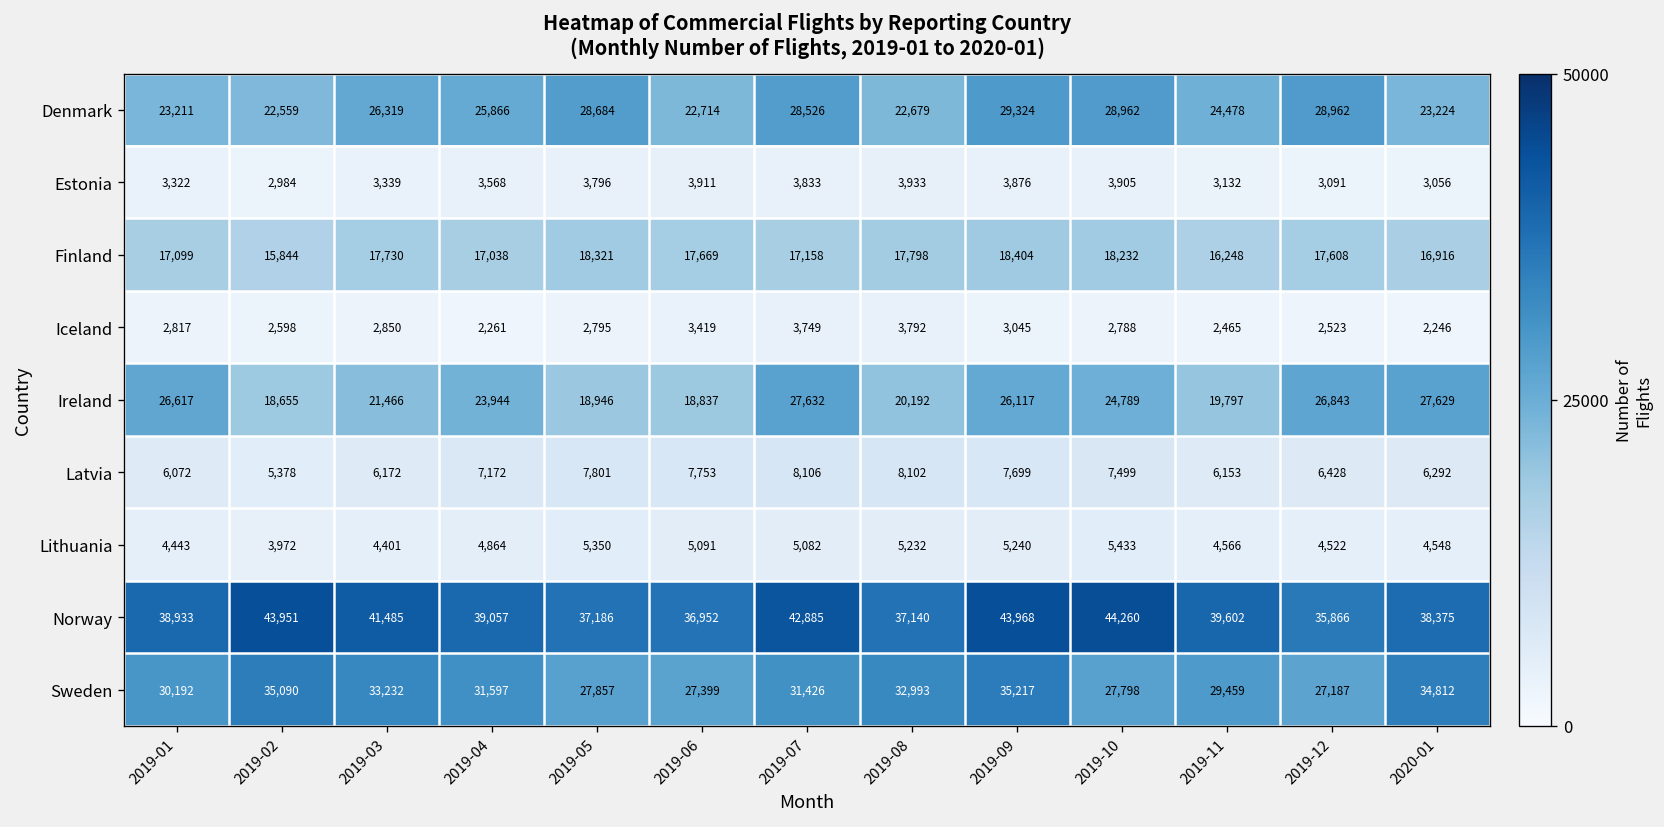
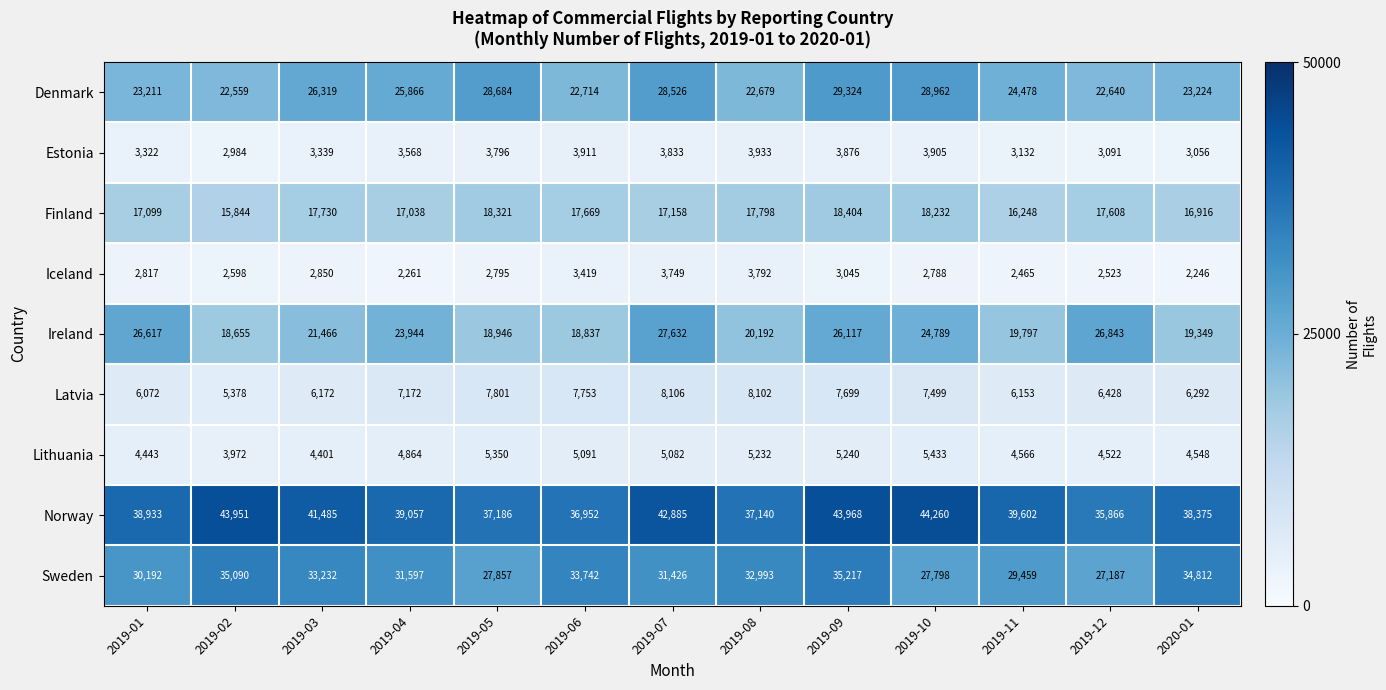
  {
    "Denmark": {
      "2019-01": "23,211",
      "2019-02": "22,559",
      "2019-03": "26,319",
      "2019-04": "25,866",
      "2019-05": "28,684",
      "2019-06": "22,714",
      "2019-07": "28,526",
      "2019-08": "22,679",
      "2019-09": "29,324",
      "2019-10": "28,962",
      "2019-11": "24,478",
-     "2019-12": "28,962",
+     "2019-12": "22,640",
      "2020-01": "23,224"
    },
    "Estonia": {
      "2019-01": "3,322",
      "2019-02": "2,984",
      "2019-03": "3,339",
      "2019-04": "3,568",
      "2019-05": "3,796",
      "2019-06": "3,911",
      "2019-07": "3,833",
      "2019-08": "3,933",
      "2019-09": "3,876",
      "2019-10": "3,905",
      "2019-11": "3,132",
      "2019-12": "3,091",
      "2020-01": "3,056"
    },
    "Finland": {
      "2019-01": "17,099",
      "2019-02": "15,844",
      "2019-03": "17,730",
      "2019-04": "17,038",
      "2019-05": "18,321",
      "2019-06": "17,669",
      "2019-07": "17,158",
      "2019-08": "17,798",
      "2019-09": "18,404",
      "2019-10": "18,232",
      "2019-11": "16,248",
      "2019-12": "17,608",
      "2020-01": "16,916"
    },
    "Iceland": {
      "2019-01": "2,817",
      "2019-02": "2,598",
      "2019-03": "2,850",
      "2019-04": "2,261",
      "2019-05": "2,795",
      "2019-06": "3,419",
      "2019-07": "3,749",
      "2019-08": "3,792",
      "2019-09": "3,045",
      "2019-10": "2,788",
      "2019-11": "2,465",
      "2019-12": "2,523",
      "2020-01": "2,246"
    },
    "Ireland": {
      "2019-01": "26,617",
      "2019-02": "18,655",
      "2019-03": "21,466",
      "2019-04": "23,944",
      "2019-05": "18,946",
      "2019-06": "18,837",
      "2019-07": "27,632",
      "2019-08": "20,192",
      "2019-09": "26,117",
      "2019-10": "24,789",
      "2019-11": "19,797",
      "2019-12": "26,843",
-     "2020-01": "27,629"
+     "2020-01": "19,349"
    },
    "Latvia": {
      "2019-01": "6,072",
      "2019-02": "5,378",
      "2019-03": "6,172",
      "2019-04": "7,172",
      "2019-05": "7,801",
      "2019-06": "7,753",
      "2019-07": "8,106",
      "2019-08": "8,102",
      "2019-09": "7,699",
      "2019-10": "7,499",
      "2019-11": "6,153",
      "2019-12": "6,428",
      "2020-01": "6,292"
    },
    "Lithuania": {
      "2019-01": "4,443",
      "2019-02": "3,972",
      "2019-03": "4,401",
      "2019-04": "4,864",
      "2019-05": "5,350",
      "2019-06": "5,091",
      "2019-07": "5,082",
      "2019-08": "5,232",
      "2019-09": "5,240",
      "2019-10": "5,433",
      "2019-11": "4,566",
      "2019-12": "4,522",
      "2020-01": "4,548"
    },
    "Norway": {
      "2019-01": "38,933",
      "2019-02": "43,951",
      "2019-03": "41,485",
      "2019-04": "39,057",
      "2019-05": "37,186",
      "2019-06": "36,952",
      "2019-07": "42,885",
      "2019-08": "37,140",
      "2019-09": "43,968",
      "2019-10": "44,260",
      "2019-11": "39,602",
      "2019-12": "35,866",
      "2020-01": "38,375"
    },
    "Sweden": {
      "2019-01": "30,192",
      "2019-02": "35,090",
      "2019-03": "33,232",
      "2019-04": "31,597",
      "2019-05": "27,857",
-     "2019-06": "27,399",
+     "2019-06": "33,742",
      "2019-07": "31,426",
      "2019-08": "32,993",
      "2019-09": "35,217",
      "2019-10": "27,798",
      "2019-11": "29,459",
      "2019-12": "27,187",
      "2020-01": "34,812"
    }
  }
